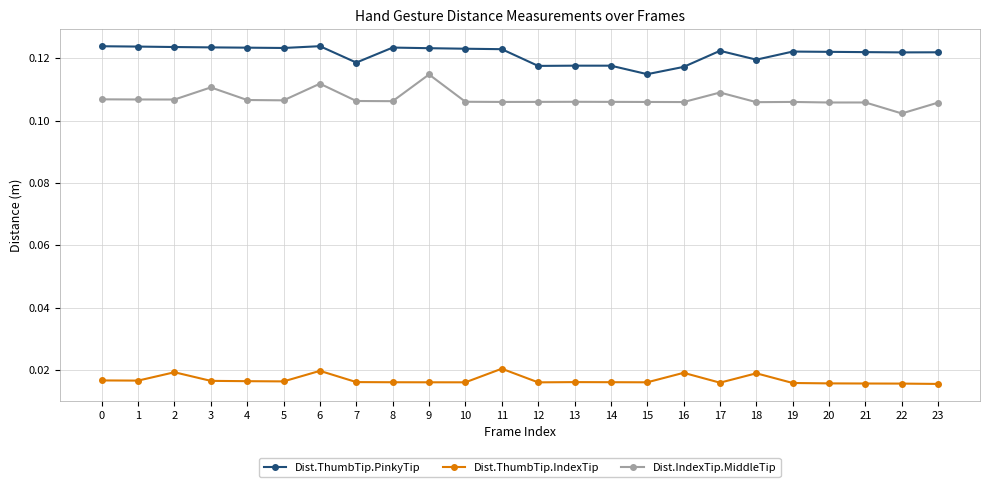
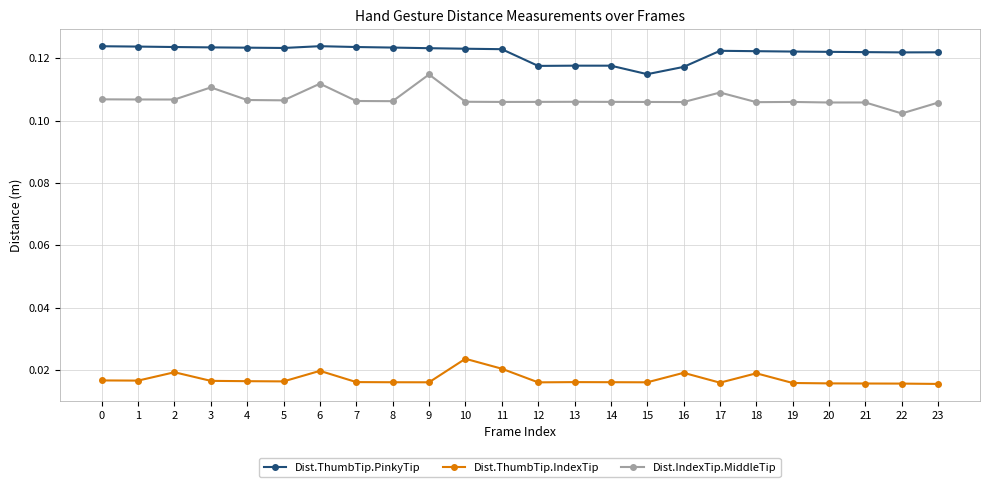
  {
    "Dist.ThumbTip.PinkyTip": {
      "0": 0.124,
      "1": 0.124,
      "2": 0.124,
      "3": 0.124,
      "4": 0.123,
      "5": 0.123,
      "6": 0.124,
-     "7": 0.119,
+     "7": 0.124,
      "8": 0.123,
      "9": 0.123,
      "10": 0.123,
      "11": 0.123,
      "12": 0.118,
      "13": 0.118,
      "14": 0.118,
      "15": 0.115,
      "16": 0.117,
      "17": 0.122,
-     "18": 0.120,
+     "18": 0.122,
      "19": 0.122,
      "20": 0.122,
      "21": 0.122,
      "22": 0.122,
      "23": 0.122
    },
    "Dist.ThumbTip.IndexTip": {
      "0": 0.017,
      "1": 0.017,
      "2": 0.019,
      "3": 0.016,
      "4": 0.016,
      "5": 0.016,
      "6": 0.020,
      "7": 0.016,
      "8": 0.016,
      "9": 0.016,
-     "10": 0.016,
+     "10": 0.024,
      "11": 0.020,
      "12": 0.016,
      "13": 0.016,
      "14": 0.016,
      "15": 0.016,
      "16": 0.019,
      "17": 0.016,
      "18": 0.019,
      "19": 0.016,
      "20": 0.016,
      "21": 0.016,
      "22": 0.016,
      "23": 0.015
    },
    "Dist.IndexTip.MiddleTip": {
      "0": 0.107,
      "1": 0.107,
      "2": 0.107,
      "3": 0.111,
      "4": 0.107,
      "5": 0.107,
      "6": 0.112,
      "7": 0.106,
      "8": 0.106,
      "9": 0.115,
      "10": 0.106,
      "11": 0.106,
      "12": 0.106,
      "13": 0.106,
      "14": 0.106,
      "15": 0.106,
      "16": 0.106,
      "17": 0.109,
      "18": 0.106,
      "19": 0.106,
      "20": 0.106,
      "21": 0.106,
      "22": 0.102,
      "23": 0.106
    }
  }
